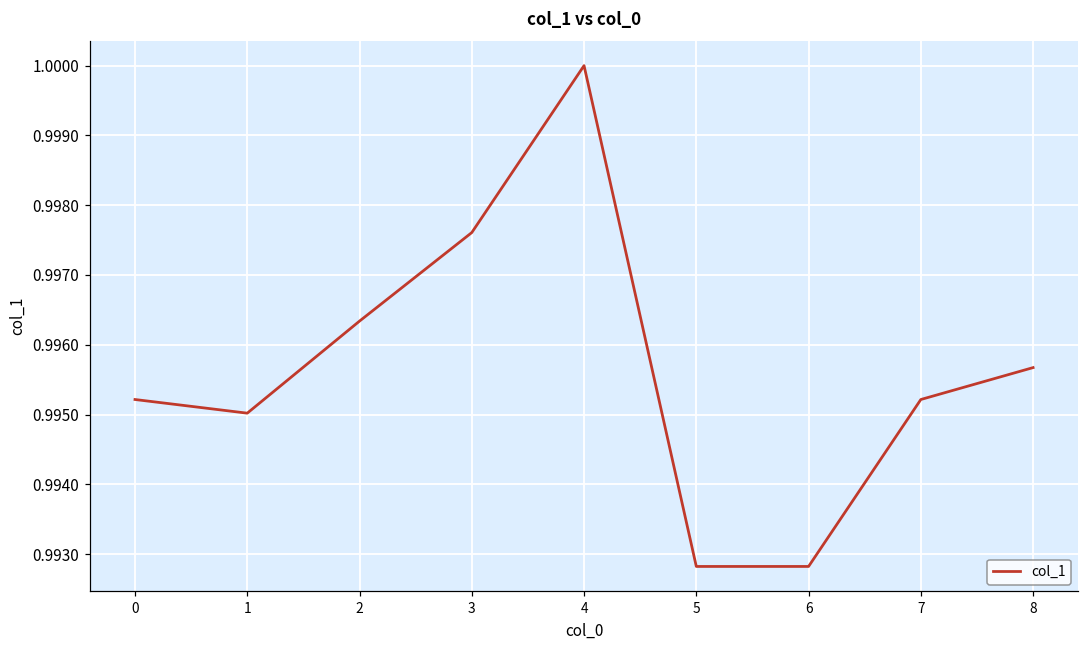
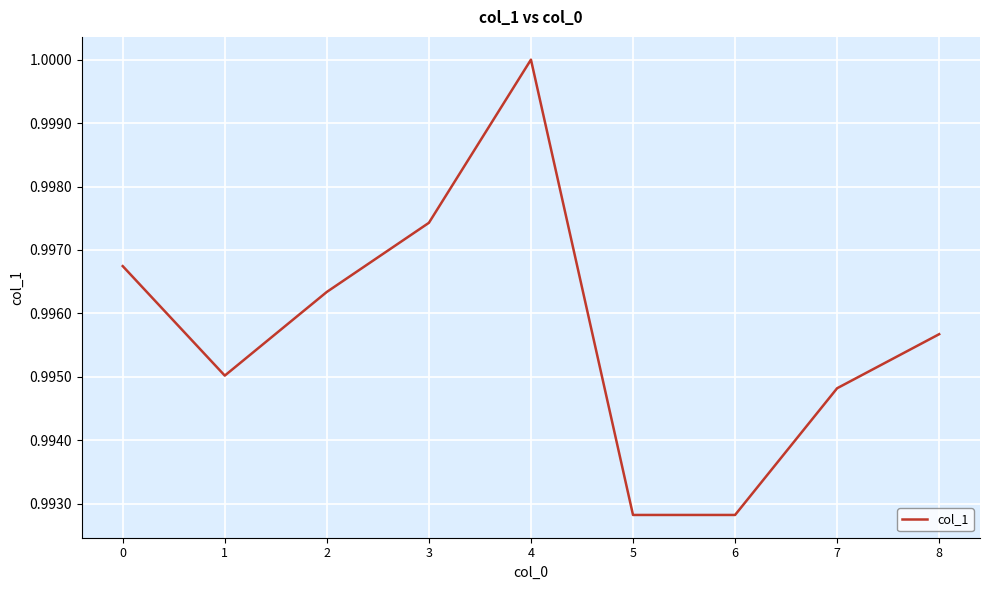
  {
-   "0": 0.9952,
+   "0": 0.9967,
    "1": 0.9950,
    "2": 0.9963,
-   "3": 0.9976,
+   "3": 0.9974,
    "4": 1.0000,
    "5": 0.9928,
    "6": 0.9928,
-   "7": 0.9952,
+   "7": 0.9948,
    "8": 0.9957
  }
